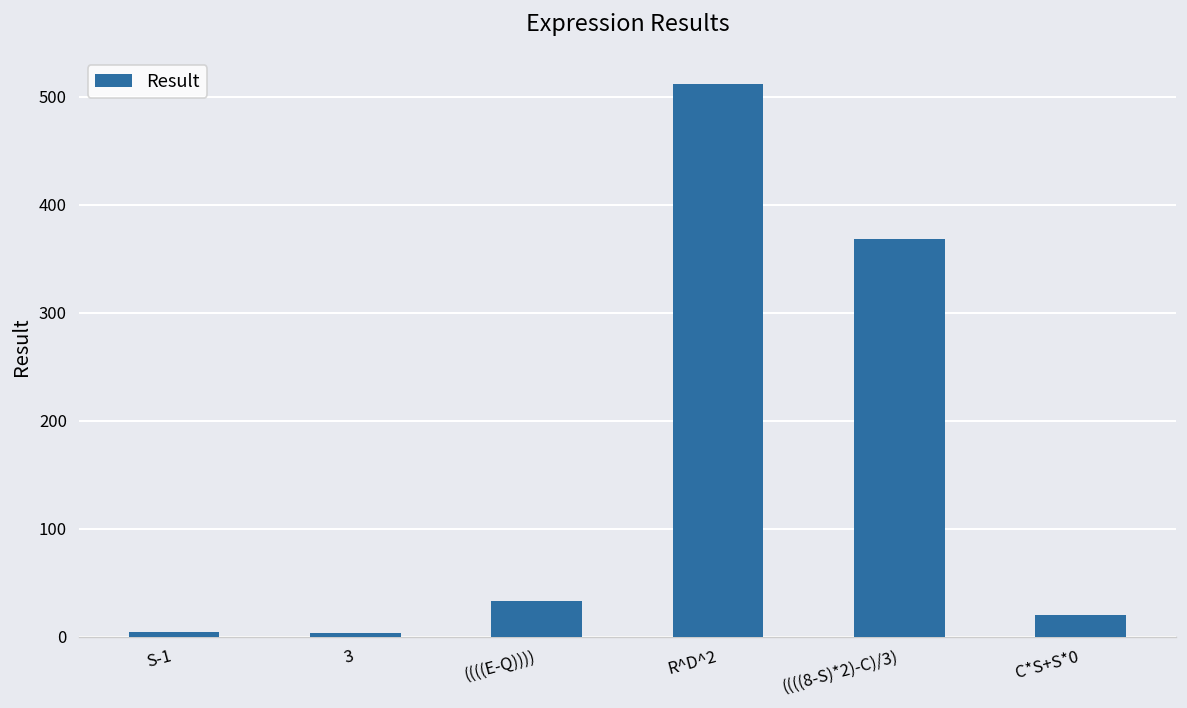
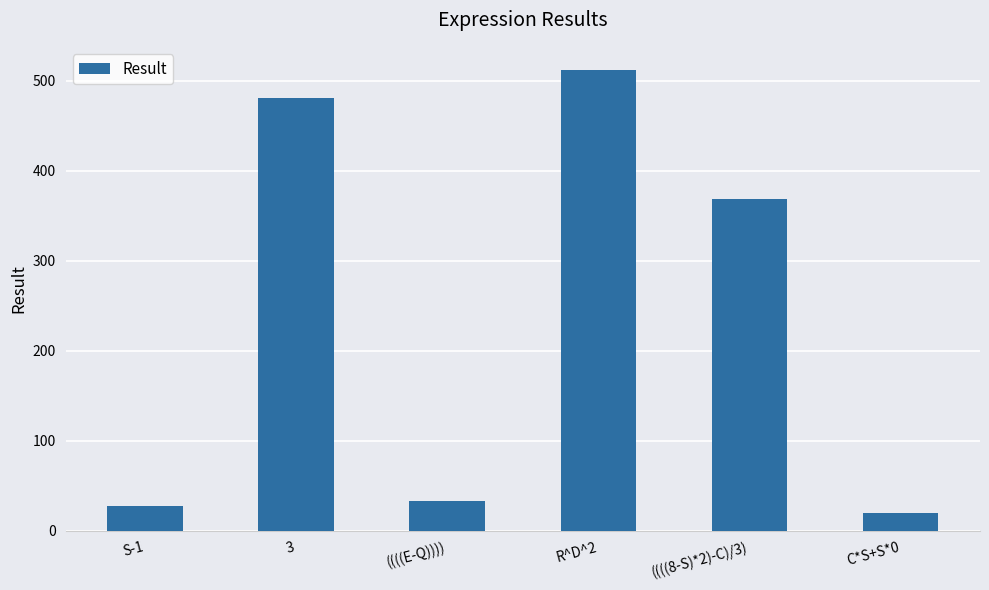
  {
-   "S-1": 0,
-   "3": 0,
+   "S-1": 30,
+   "3": 480,
    "((((E-Q))))": 30,
    "R^D^2": 510,
    "((((8-S)*2)-C)/3)": 370,
    "C*S+S*0": 20
  }
